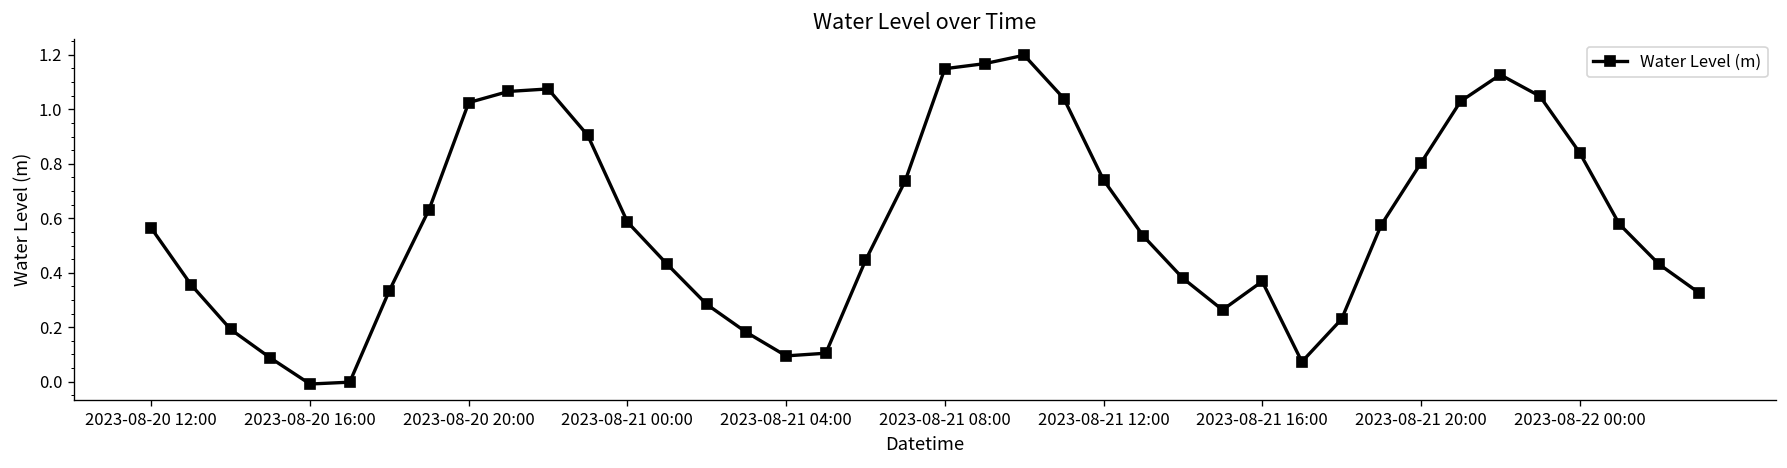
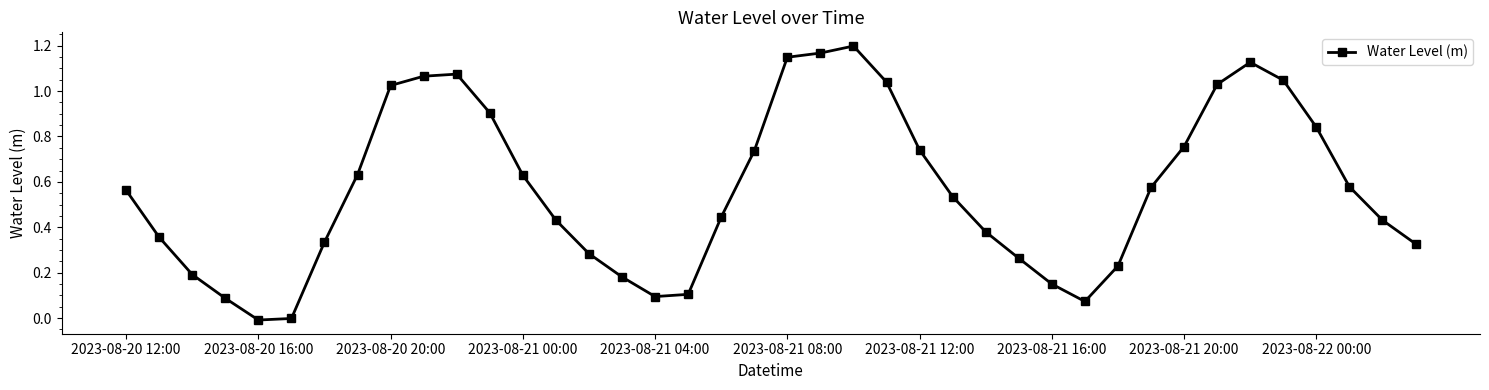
  {
    "2023-08-20 12:00": 0.56,
    "2023-08-20 16:00": -0.01,
    "2023-08-20 20:00": 1.02,
-   "2023-08-21 00:00": 0.59,
+   "2023-08-21 00:00": 0.63,
    "2023-08-21 04:00": 0.09,
    "2023-08-21 08:00": 1.15,
    "2023-08-21 12:00": 0.74,
-   "2023-08-21 16:00": 0.37,
-   "2023-08-21 20:00": 0.80,
+   "2023-08-21 16:00": 0.15,
+   "2023-08-21 20:00": 0.76,
    "2023-08-22 00:00": 0.84
  }
